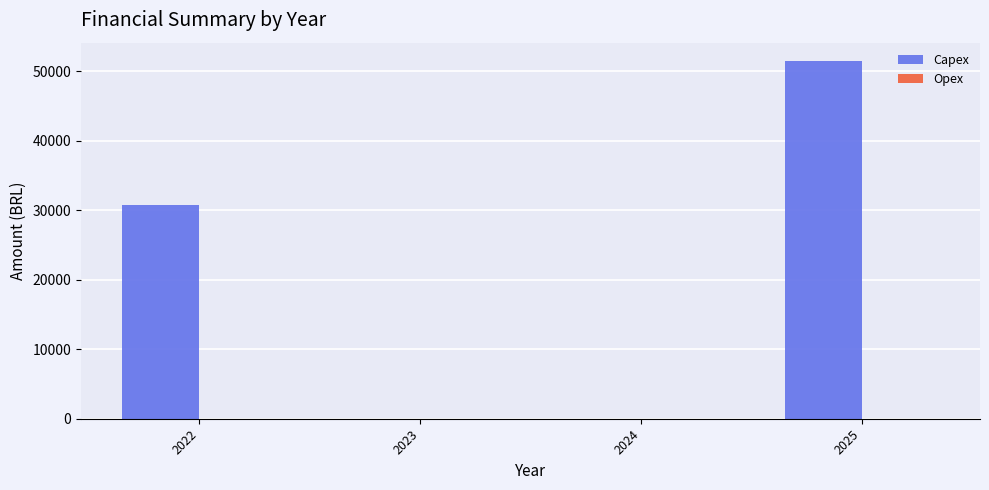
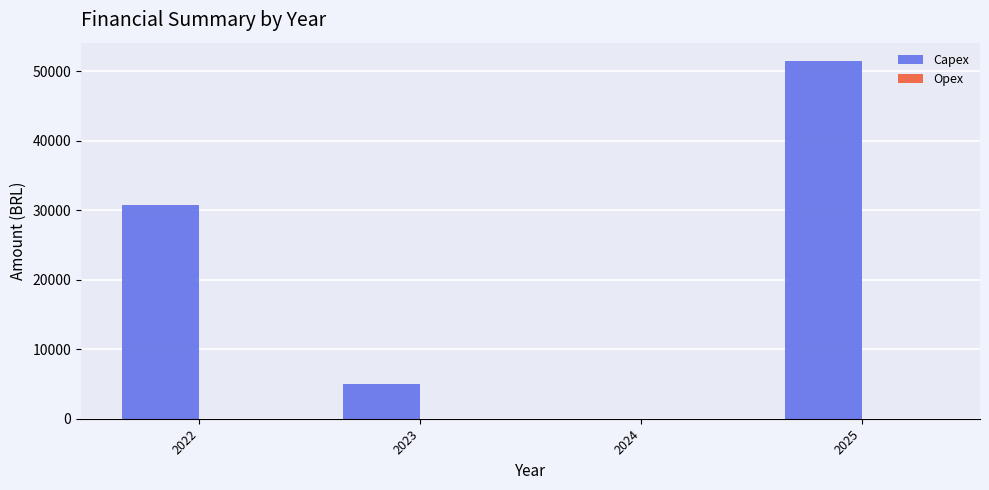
  {
    "Capex": {
      "2022": 31000,
-     "2023": 0,
+     "2023": 5000,
      "2024": 0,
      "2025": 52000
    },
    "Opex": {
      "2022": 0,
      "2023": 0,
      "2024": 0,
      "2025": 0
    }
  }
